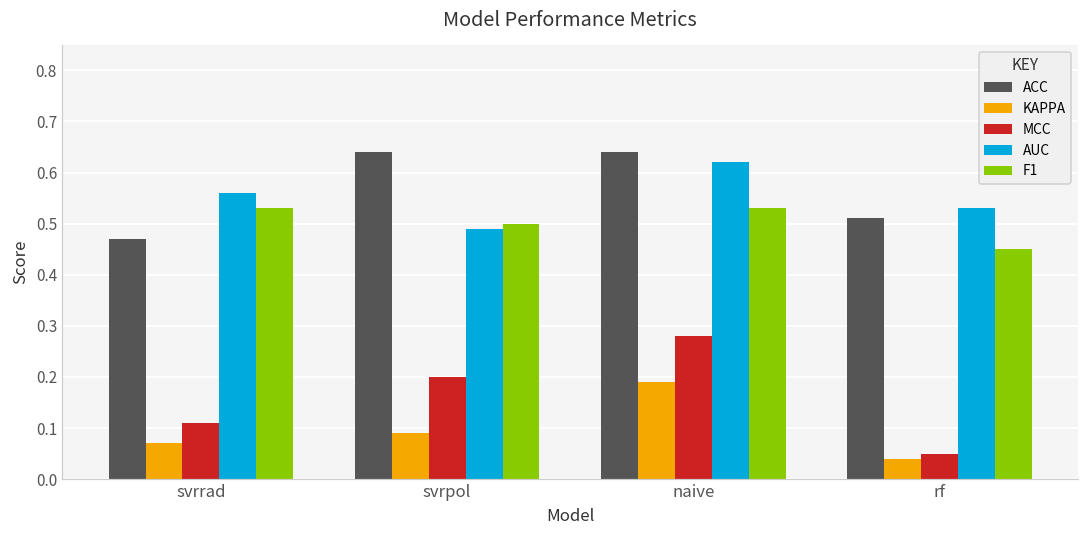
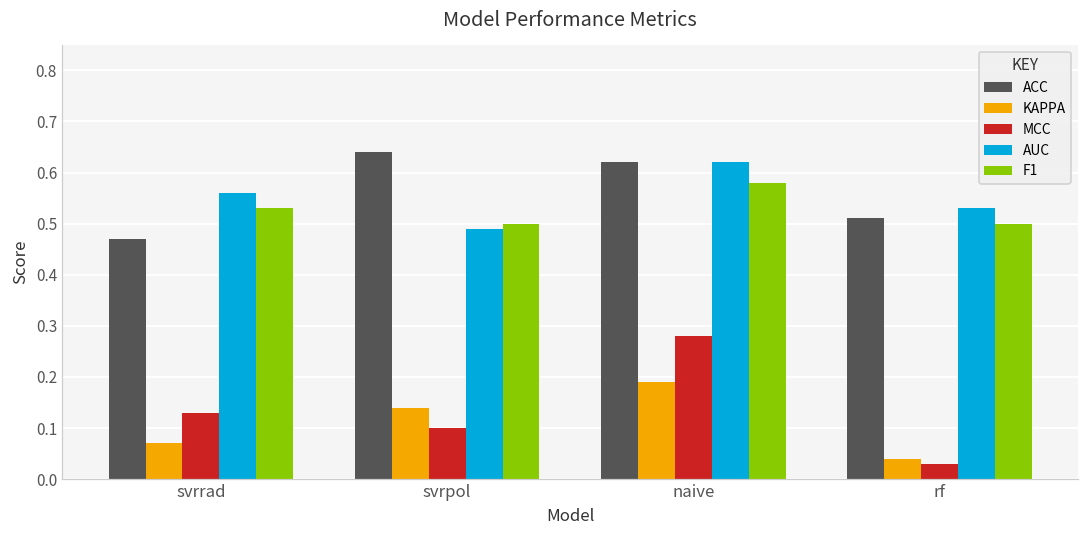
  {
    "ACC": {
      "svrrad": 0.47,
      "svrpol": 0.64,
-     "naive": 0.64,
+     "naive": 0.62,
      "rf": 0.51
    },
    "KAPPA": {
      "svrrad": 0.07,
-     "svrpol": 0.09,
+     "svrpol": 0.14,
      "naive": 0.19,
      "rf": 0.04
    },
    "MCC": {
-     "svrrad": 0.11,
-     "svrpol": 0.2,
+     "svrrad": 0.13,
+     "svrpol": 0.1,
      "naive": 0.28,
-     "rf": 0.05
+     "rf": 0.03
    },
    "AUC": {
      "svrrad": 0.56,
      "svrpol": 0.49,
      "naive": 0.62,
      "rf": 0.53
    },
    "F1": {
      "svrrad": 0.53,
      "svrpol": 0.50,
-     "naive": 0.53,
-     "rf": 0.45
+     "naive": 0.58,
+     "rf": 0.50
    }
  }
